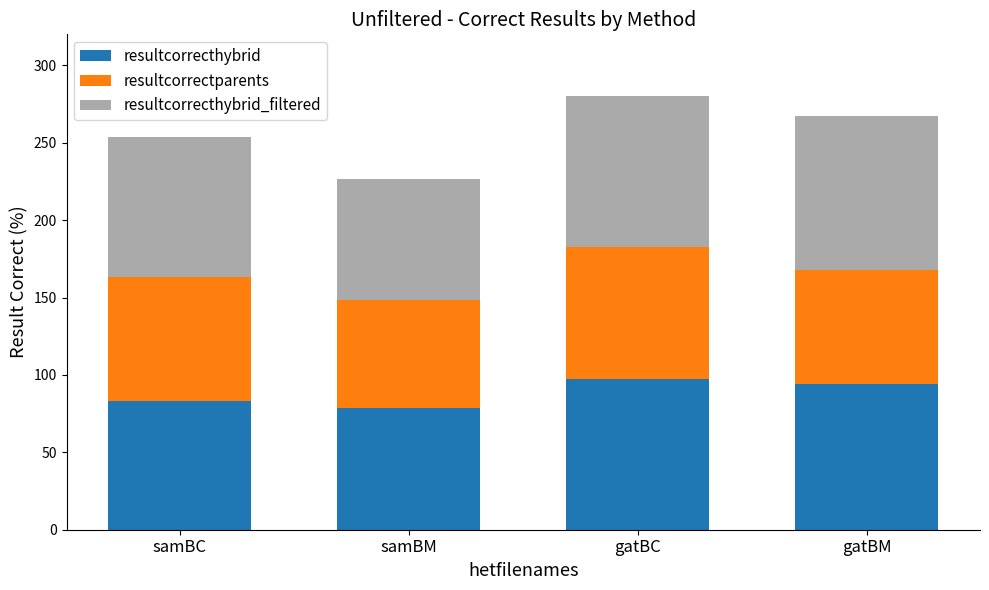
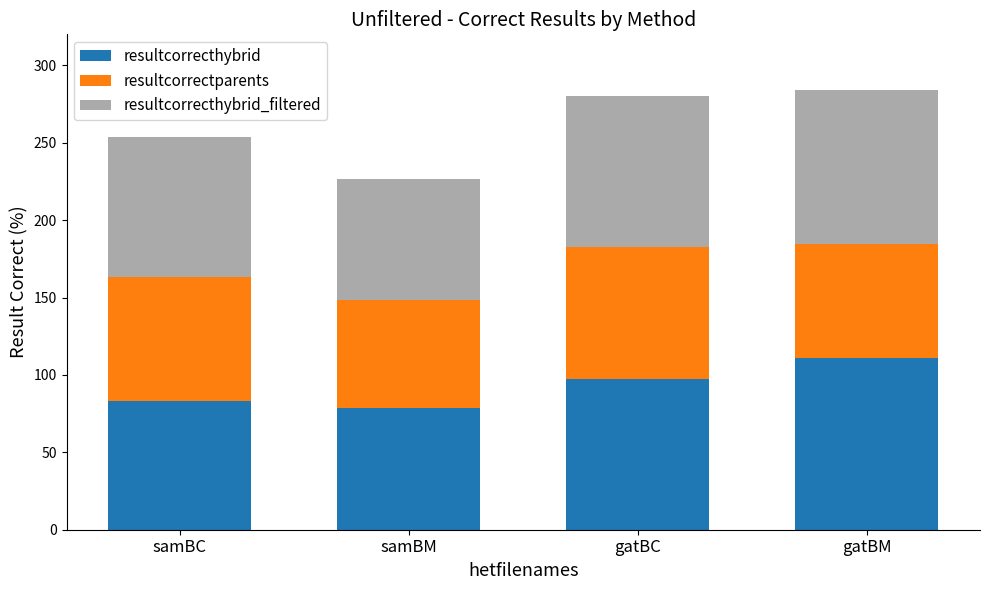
  {
    "resultcorrecthybrid": {
      "samBC": 83,
      "samBM": 78,
      "gatBC": 98,
-     "gatBM": 94
+     "gatBM": 111
    },
    "resultcorrectparents": {
      "samBC": 80,
      "samBM": 70,
      "gatBC": 85,
      "gatBM": 73
    },
    "resultcorrecthybrid_filtered": {
      "samBC": 90,
      "samBM": 78,
      "gatBC": 98,
      "gatBM": 100
    }
  }
